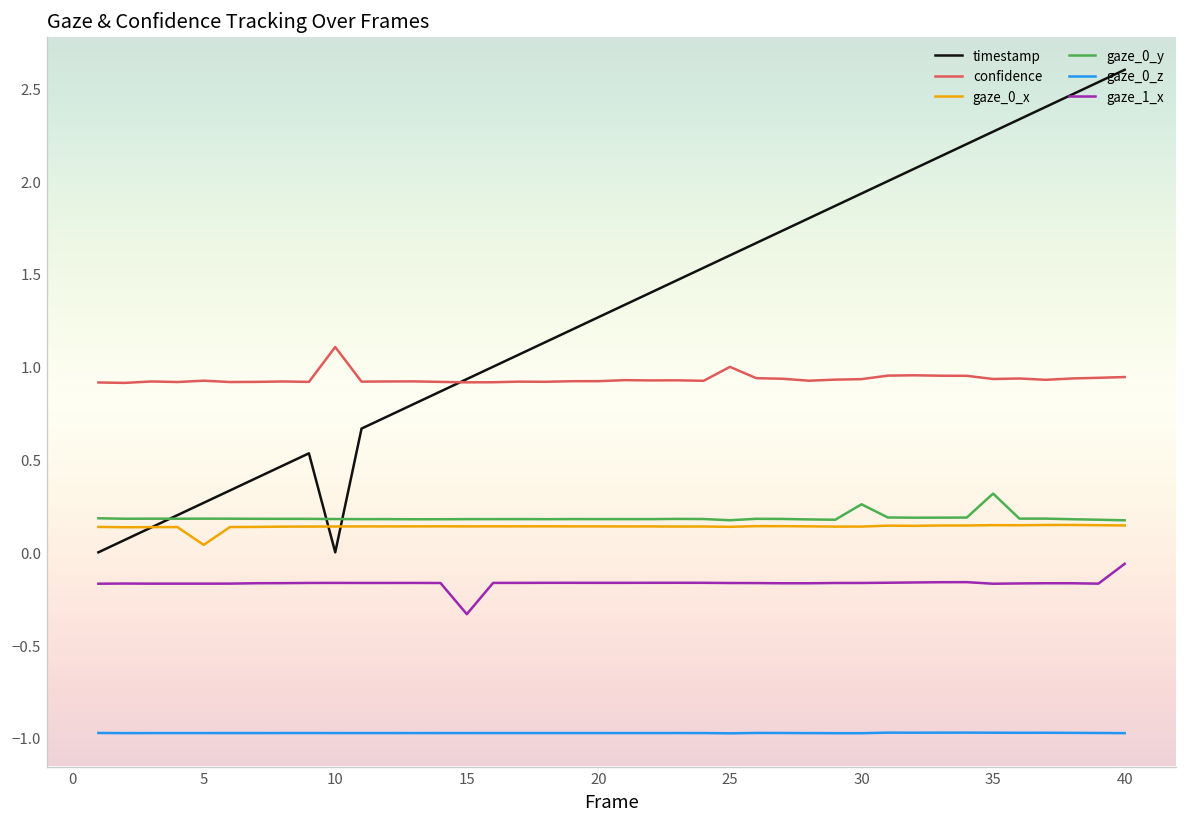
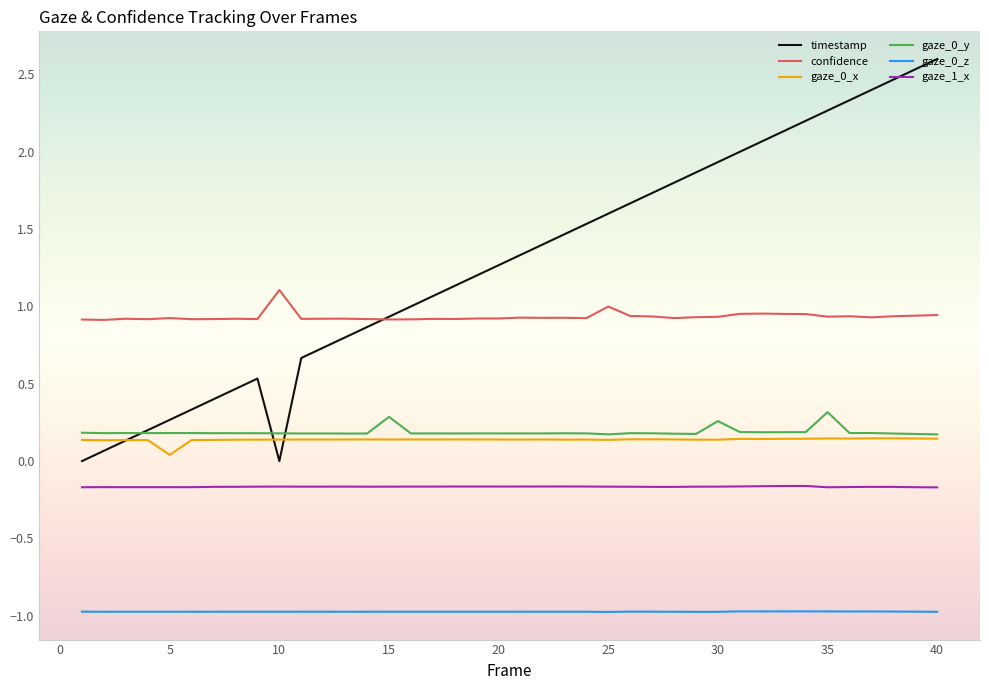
  {
    "timestamp": {
      "5": 0.27,
      "10": 0.00,
      "15": 0.93,
      "20": 1.27,
      "25": 1.60,
      "30": 1.93,
      "35": 2.27,
      "40": 2.60
    },
    "confidence": {
      "5": 0.92,
      "10": 1.11,
      "15": 0.92,
      "20": 0.92,
      "25": 1.00,
      "30": 0.93,
      "35": 0.93,
      "40": 0.94
    },
    "gaze_0_x": {
      "5": 0.04,
      "10": 0.14,
      "15": 0.14,
      "20": 0.14,
      "25": 0.14,
      "30": 0.14,
      "35": 0.15,
      "40": 0.14
    },
    "gaze_0_y": {
      "5": 0.18,
      "10": 0.18,
-     "15": 0.18,
+     "15": 0.29,
      "20": 0.18,
      "25": 0.17,
      "30": 0.26,
      "35": 0.32,
      "40": 0.17
    },
    "gaze_0_z": {
      "5": -0.97,
      "10": -0.97,
      "15": -0.97,
      "20": -0.97,
      "25": -0.98,
      "30": -0.97,
      "35": -0.97,
      "40": -0.97
    },
    "gaze_1_x": {
      "5": -0.17,
      "10": -0.16,
-     "15": -0.33,
+     "15": -0.17,
      "20": -0.16,
      "25": -0.17,
      "30": -0.17,
      "35": -0.17,
-     "40": -0.06
+     "40": -0.17
    }
  }
